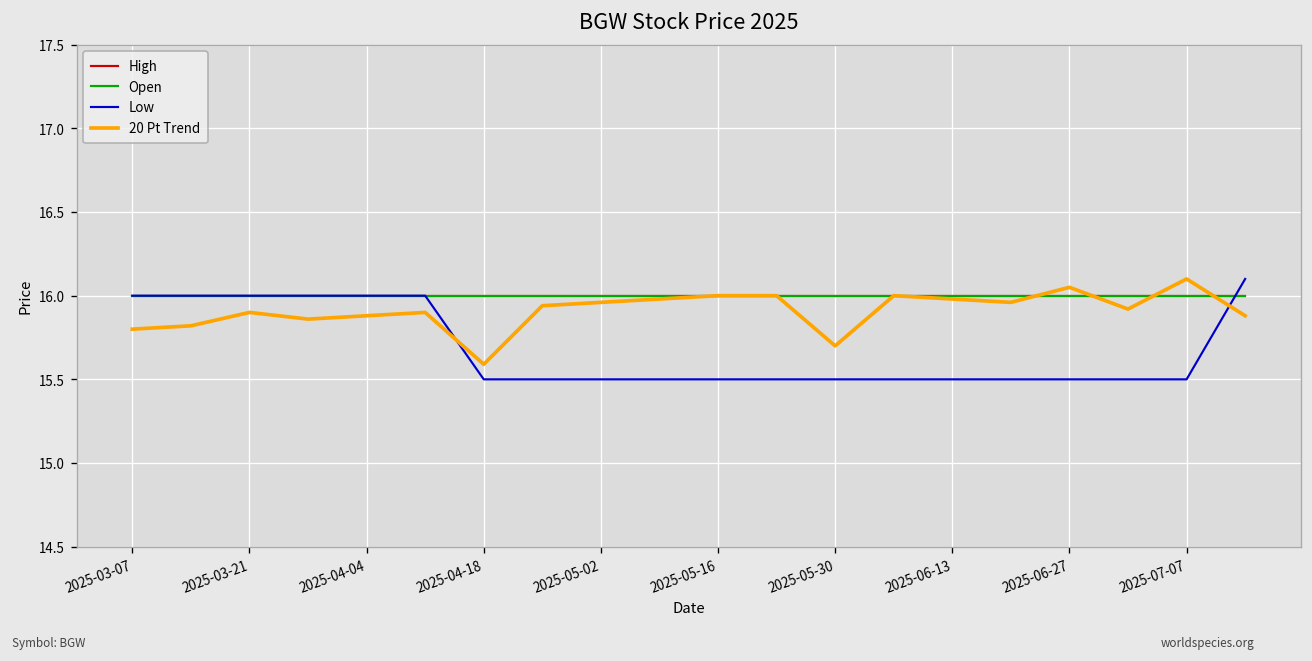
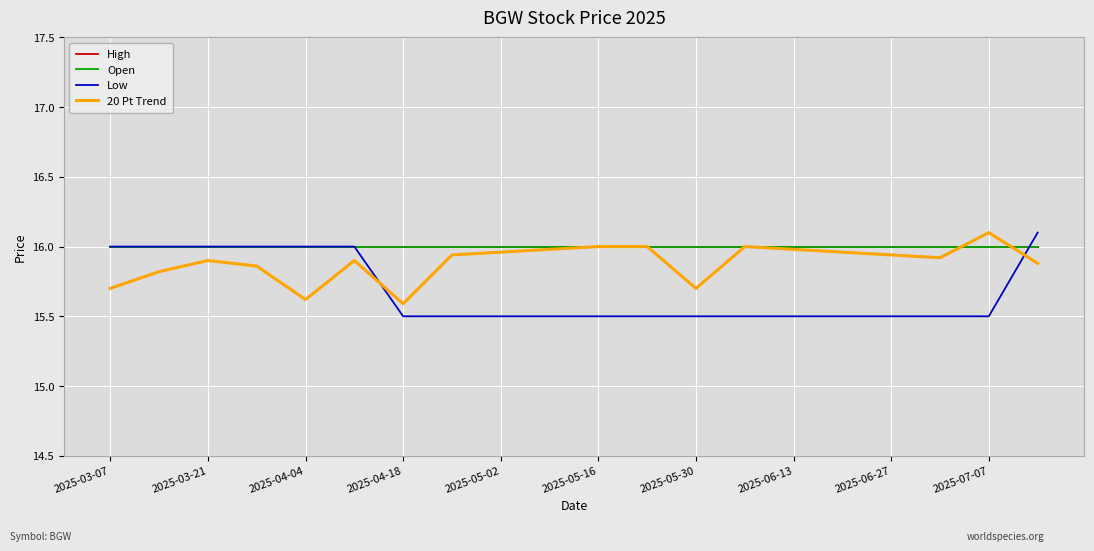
  {
    "Open": {
      "2025-04-18": 16.00,
      "2025-05-02": 16.00,
      "2025-05-30": 16.00,
      "2025-06-13": 16.00,
      "2025-06-27": 16.00,
      "2025-07-07": 16.00
    },
    "Low": {
      "2025-04-18": 15.50,
      "2025-05-02": 15.50,
      "2025-05-16": 15.50,
      "2025-05-30": 15.50,
      "2025-06-13": 15.50,
      "2025-06-27": 15.50,
      "2025-07-07": 15.50
    },
    "20 Pt Trend": {
-     "2025-03-07": 15.8,
+     "2025-03-07": 15.7,
      "2025-03-21": 15.90,
-     "2025-04-04": 15.88,
+     "2025-04-04": 15.62,
      "2025-04-18": 15.59,
      "2025-05-02": 15.96,
      "2025-05-30": 15.70,
      "2025-06-13": 15.98,
-     "2025-06-27": 16.05,
+     "2025-06-27": 15.94,
      "2025-07-07": 16.10
    }
  }
